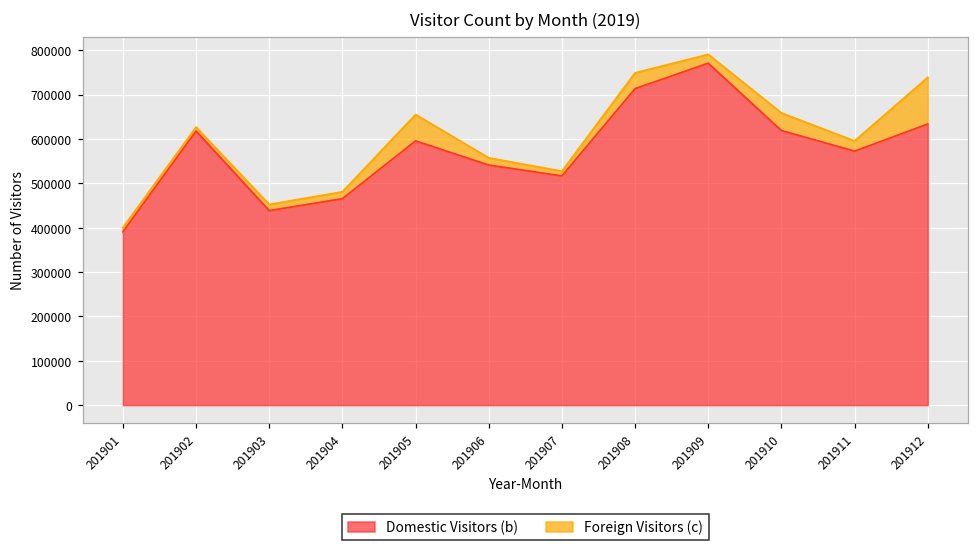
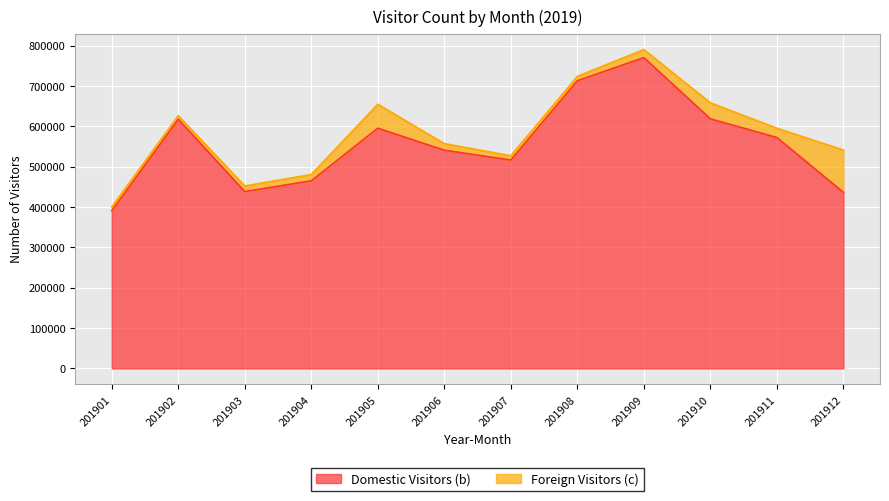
  {
    "Domestic Visitors (b)": {
      "201901": 390000,
      "201902": 620000,
      "201903": 440000,
      "201904": 470000,
      "201905": 600000,
      "201906": 540000,
      "201907": 520000,
      "201908": 710000,
      "201909": 770000,
      "201910": 620000,
      "201911": 570000,
-     "201912": 630000
+     "201912": 440000
    },
    "Foreign Visitors (c)": {
      "201901": 10000,
      "201902": 10000,
      "201903": 10000,
      "201904": 20000,
      "201905": 60000,
      "201906": 20000,
      "201907": 10000,
-     "201908": 40000,
+     "201908": 10000,
      "201909": 20000,
      "201910": 40000,
      "201911": 20000,
      "201912": 110000
    }
  }
